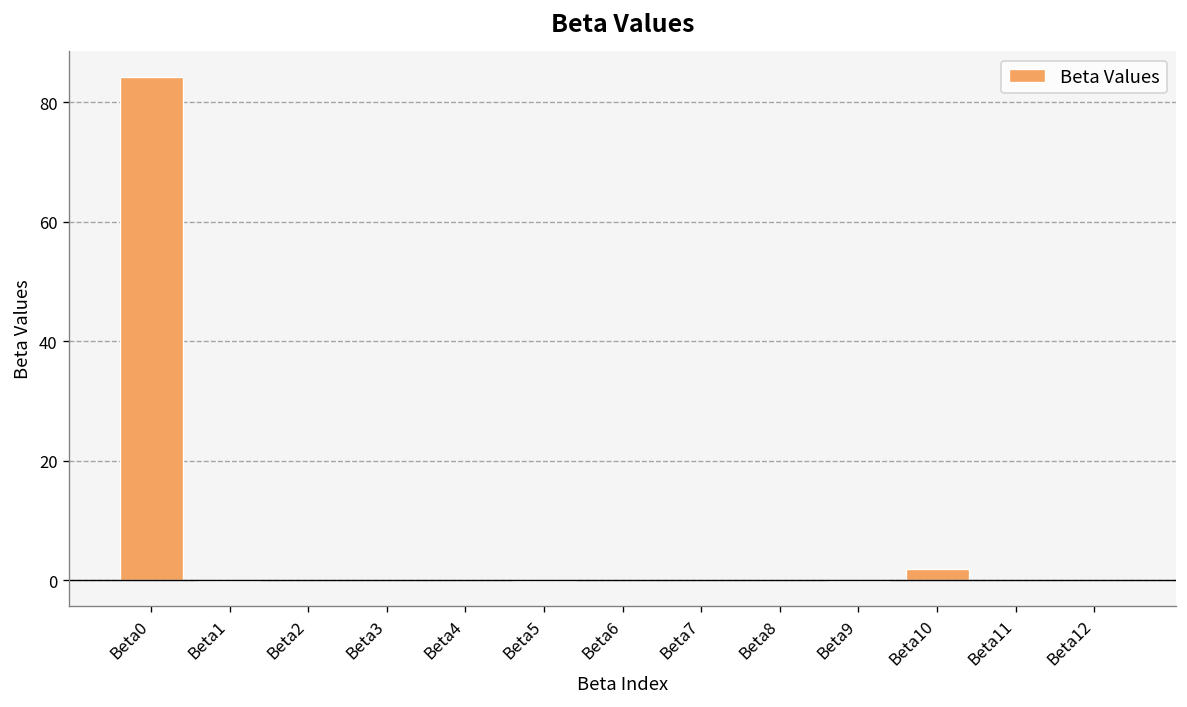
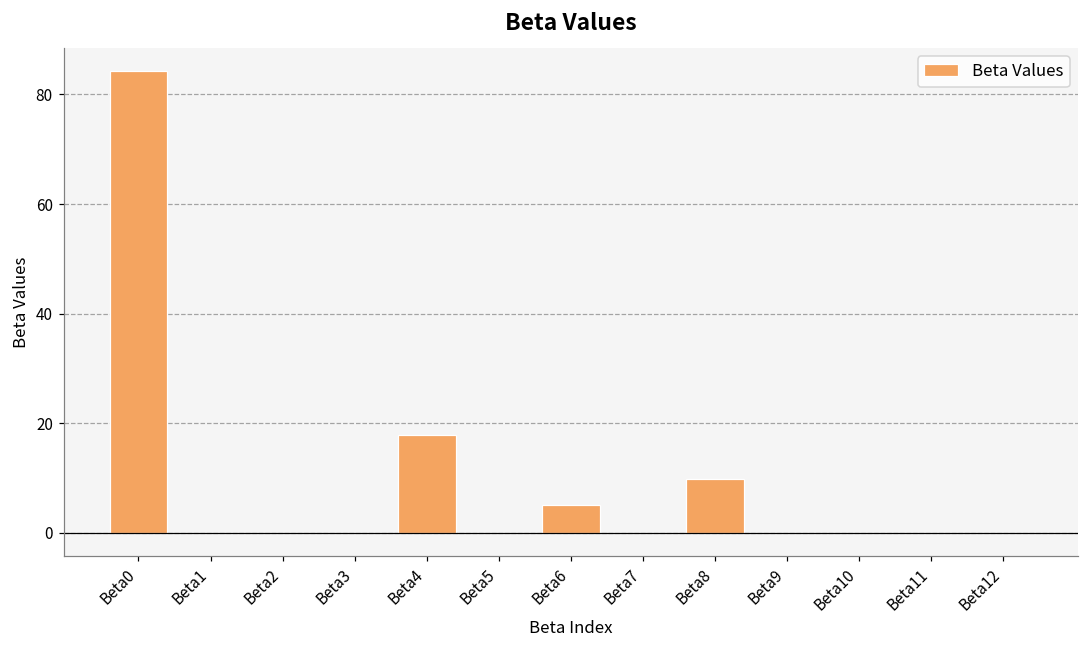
  {
    "Beta0": 84,
-   "Beta4": 0,
-   "Beta6": 0,
-   "Beta8": 0,
-   "Beta10": 2
+   "Beta4": 18,
+   "Beta6": 5,
+   "Beta8": 10,
+   "Beta10": 0
  }
